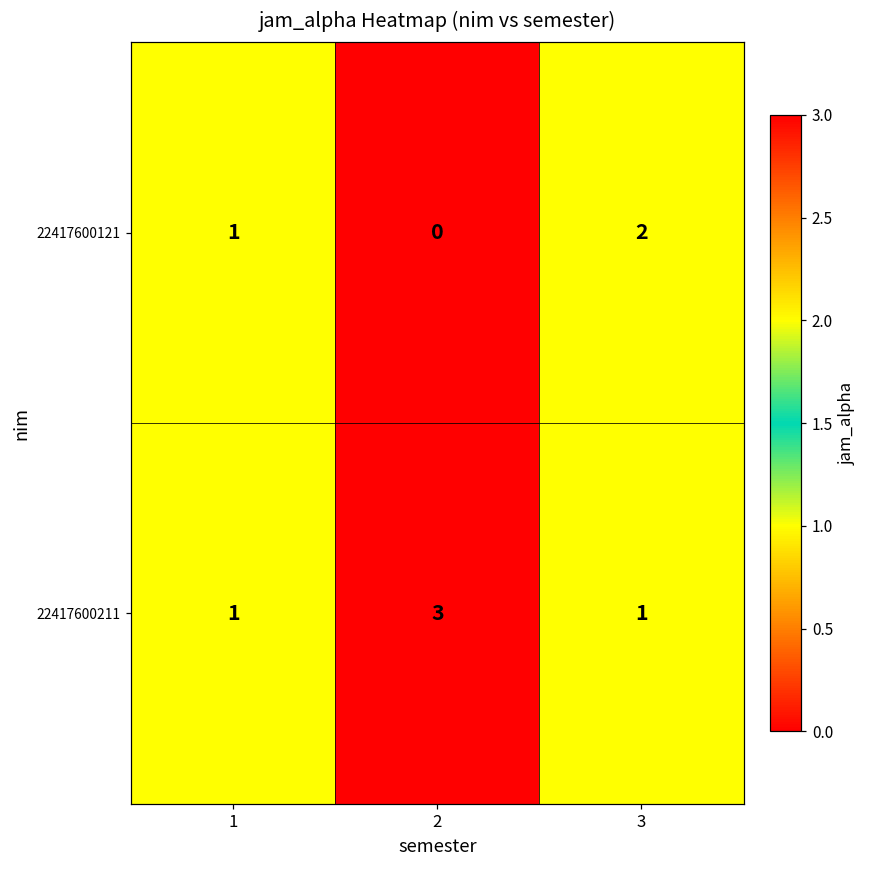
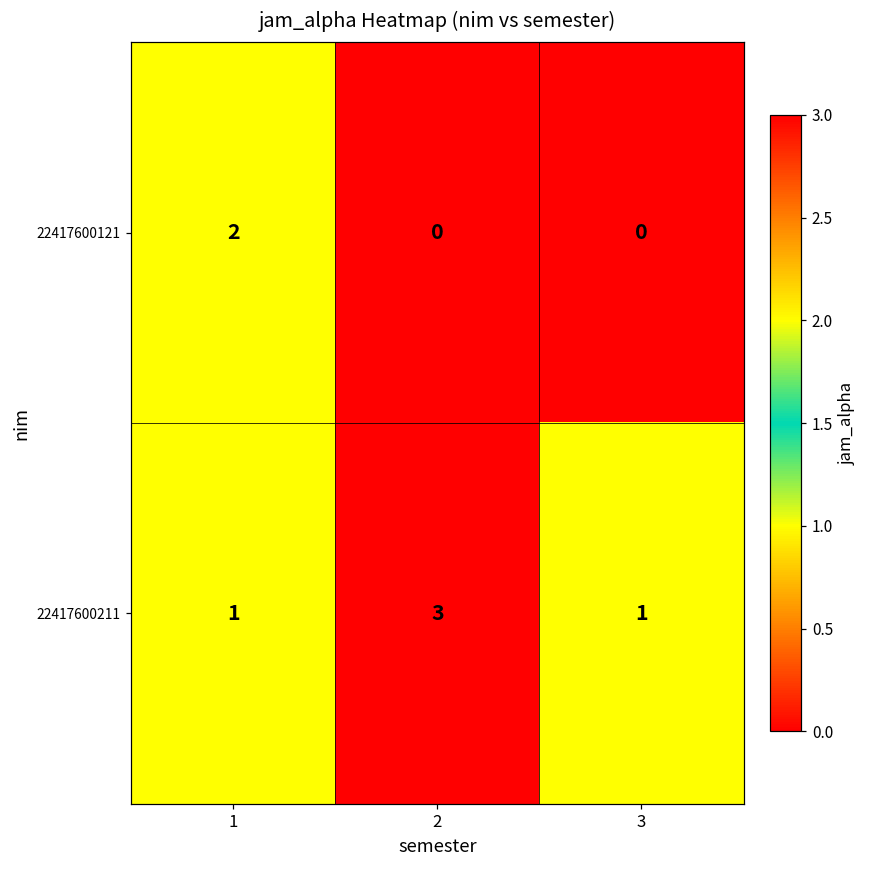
  {
    "22417600121": {
-     "1": 1,
+     "1": 2,
      "2": 0,
-     "3": 2
+     "3": 0
    },
    "22417600211": {
      "1": 1,
      "2": 3,
      "3": 1
    }
  }
